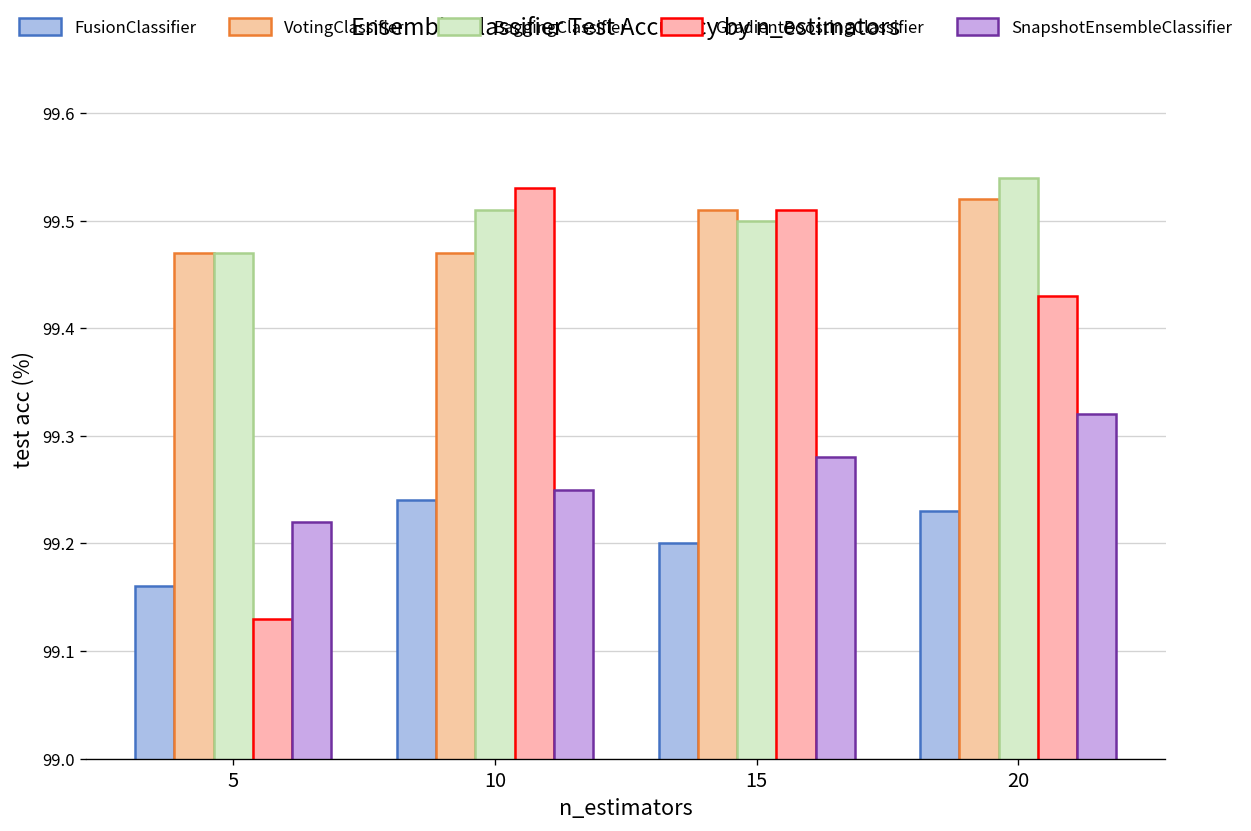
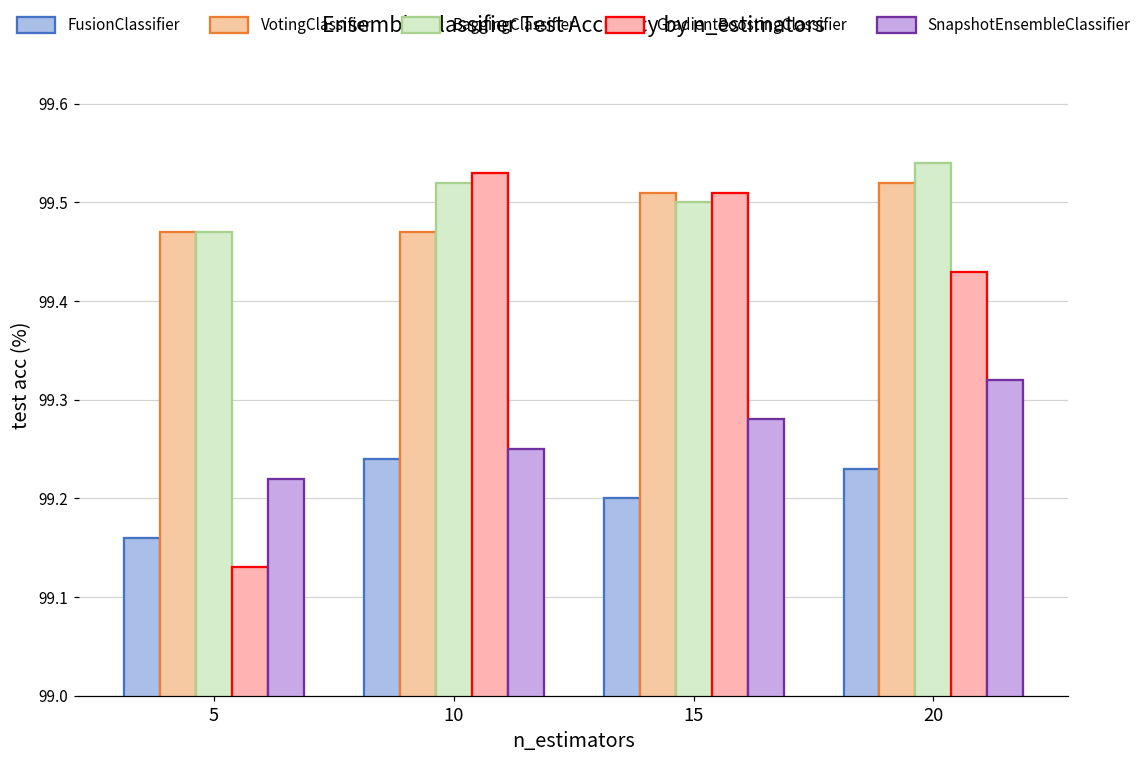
  {
    "BaggingClassifier": {
      "5": 99.47,
-     "10": 99.51,
+     "10": 99.52,
      "15": 99.50,
      "20": 99.54
    }
  }
